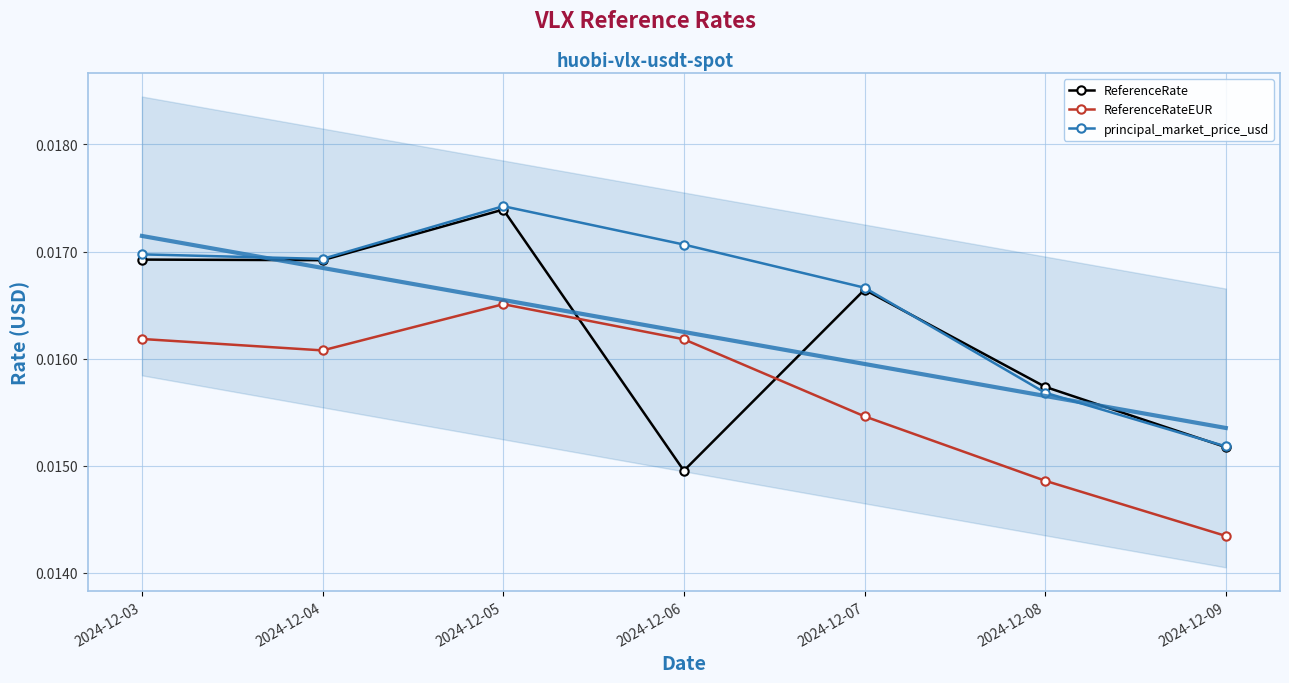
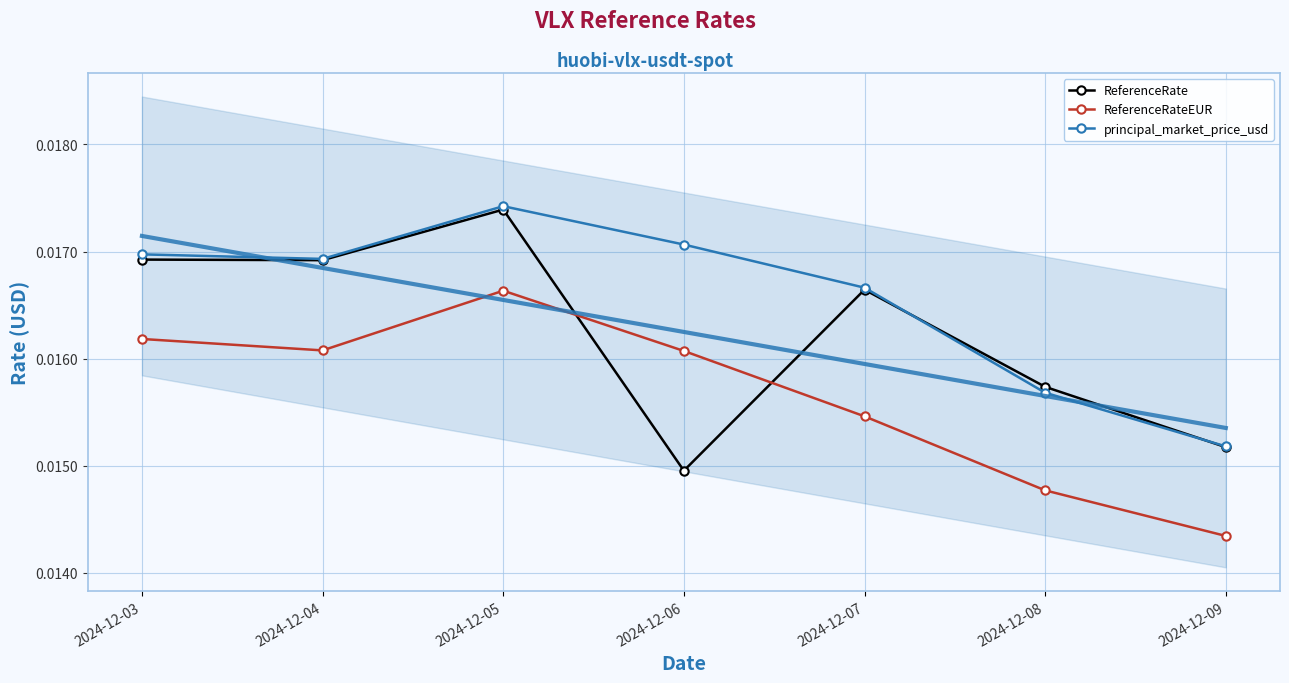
  {
    "ReferenceRate": {
      "2024-12-03": 0.01692,
      "2024-12-05": 0.01739,
      "2024-12-06": 0.01495,
      "2024-12-08": 0.01574
    },
    "ReferenceRateEUR": {
      "2024-12-03": 0.01618,
      "2024-12-04": 0.01608,
-     "2024-12-05": 0.01651,
-     "2024-12-06": 0.01618,
+     "2024-12-05": 0.01663,
+     "2024-12-06": 0.01607,
      "2024-12-07": 0.01546,
-     "2024-12-08": 0.01486,
+     "2024-12-08": 0.01477,
      "2024-12-09": 0.01435
    }
  }
